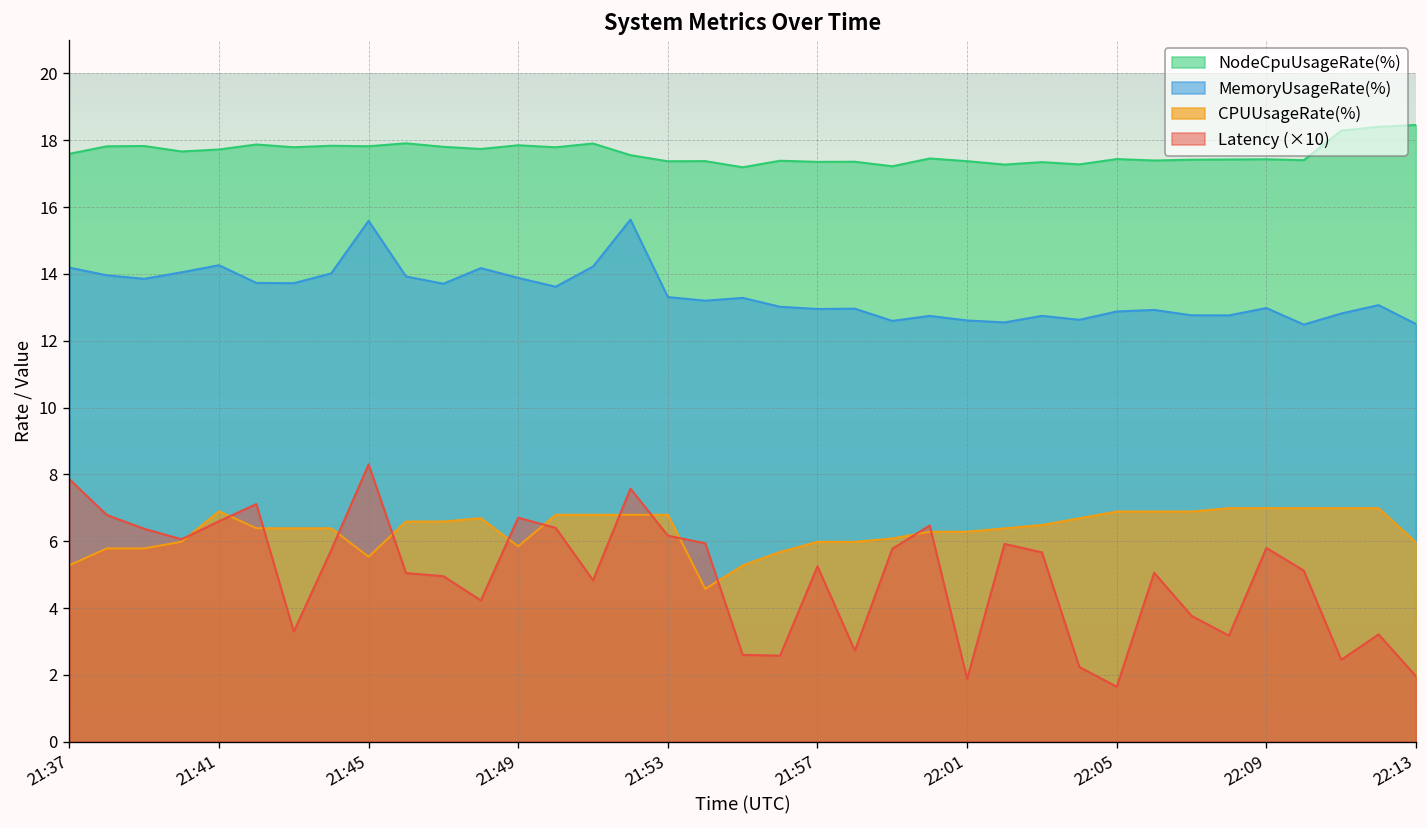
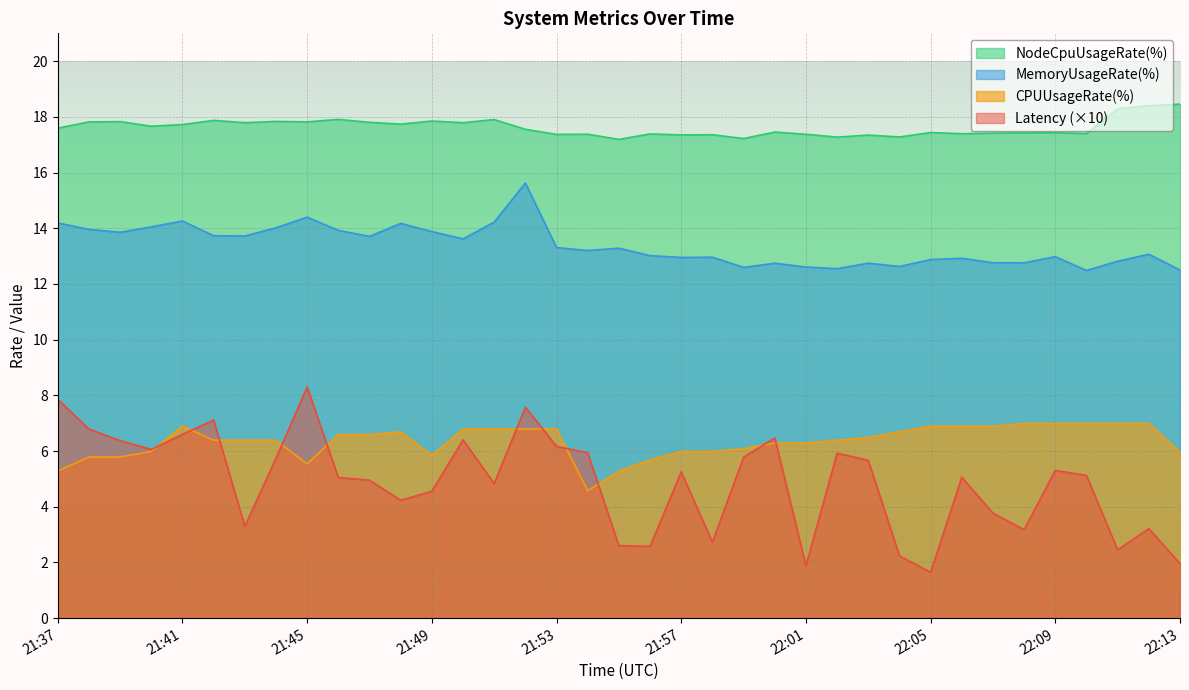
  {
    "NodeCpuUsageRate(%)": {
      "21:37": 17.6,
      "21:41": 17.7,
      "21:45": 17.8,
      "21:49": 17.9,
      "21:53": 17.4,
      "21:57": 17.4,
      "22:01": 17.4,
      "22:05": 17.4,
      "22:09": 17.4,
      "22:13": 18.5
    },
    "MemoryUsageRate(%)": {
      "21:37": 14.2,
      "21:41": 14.3,
-     "21:45": 15.6,
+     "21:45": 14.4,
      "21:49": 13.9,
      "21:53": 13.3,
      "21:57": 13.0,
      "22:01": 12.6,
      "22:05": 12.9,
      "22:09": 13.0,
      "22:13": 12.5
    },
    "CPUUsageRate(%)": {
      "21:37": 5.3,
      "21:41": 6.9,
      "21:45": 5.5,
      "21:49": 5.8,
      "21:53": 6.8,
      "21:57": 6.0,
      "22:01": 6.3,
      "22:05": 6.9,
      "22:09": 7.0,
      "22:13": 6.0
    },
    "Latency (×10)": {
      "21:37": 7.9,
      "21:41": 6.6,
      "21:45": 8.3,
-     "21:49": 6.7,
+     "21:49": 4.6,
      "21:53": 6.2,
      "21:57": 5.3,
      "22:01": 1.9,
      "22:05": 1.6,
-     "22:09": 5.8,
+     "22:09": 5.3,
      "22:13": 2.0
    }
  }
